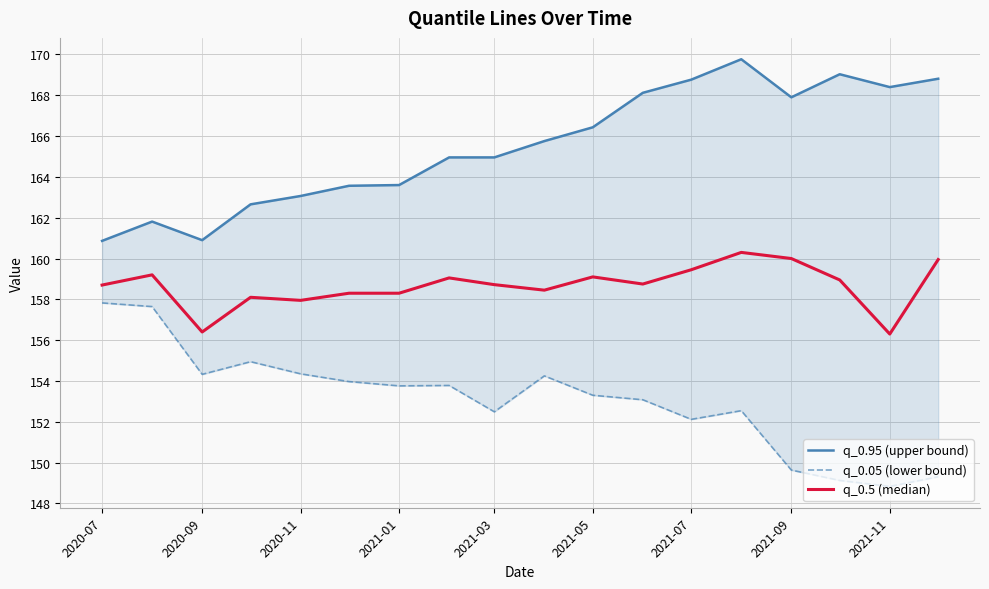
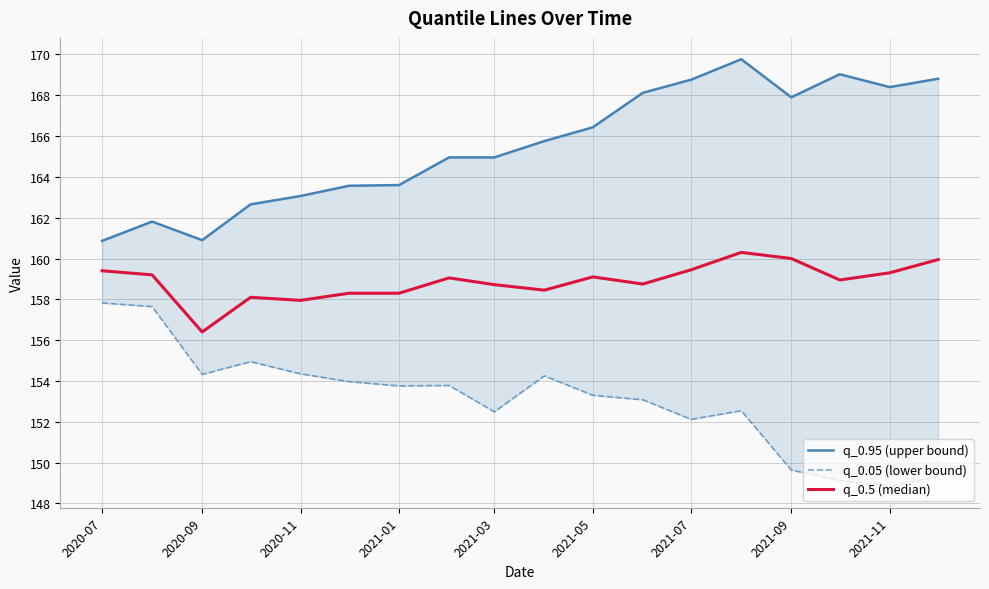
  {
    "q_0.5 (median)": {
-     "2020-07": 158.7,
+     "2020-07": 159.4,
      "2020-09": 156.4,
      "2020-11": 158.0,
      "2021-01": 158.3,
      "2021-03": 158.7,
      "2021-05": 159.1,
      "2021-07": 159.5,
      "2021-09": 160.0,
-     "2021-11": 156.3
+     "2021-11": 159.3
    }
  }
